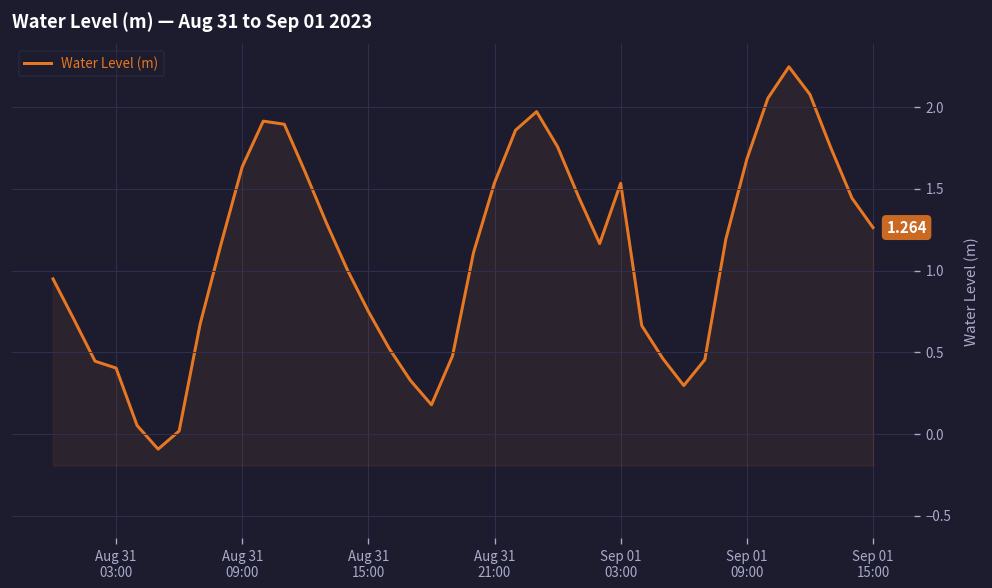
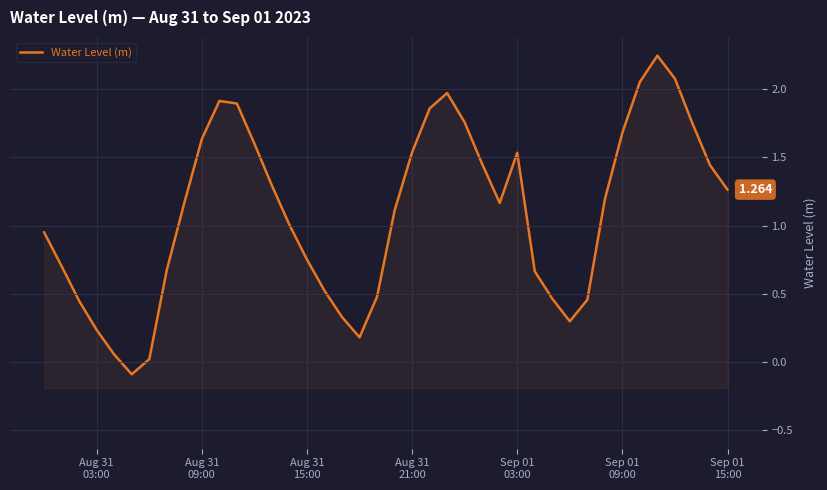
  {
-   "Aug 31 03:00": 0.40,
+   "Aug 31 03:00": 0.23,
    "Aug 31 09:00": 1.64,
    "Aug 31 15:00": 0.75,
    "Aug 31 21:00": 1.54,
    "Sep 01 03:00": 1.53,
    "Sep 01 09:00": 1.68
  }
